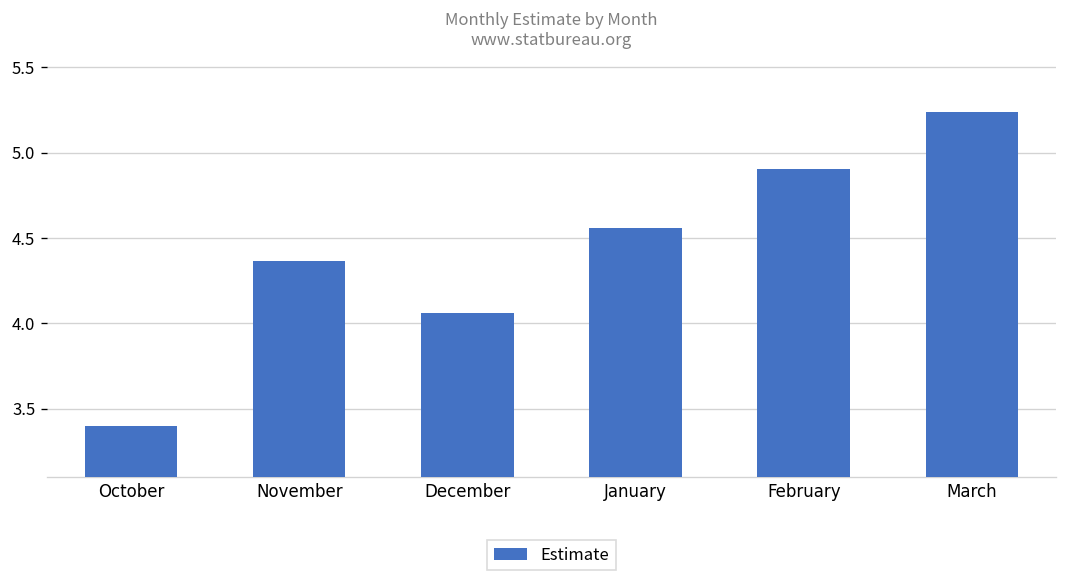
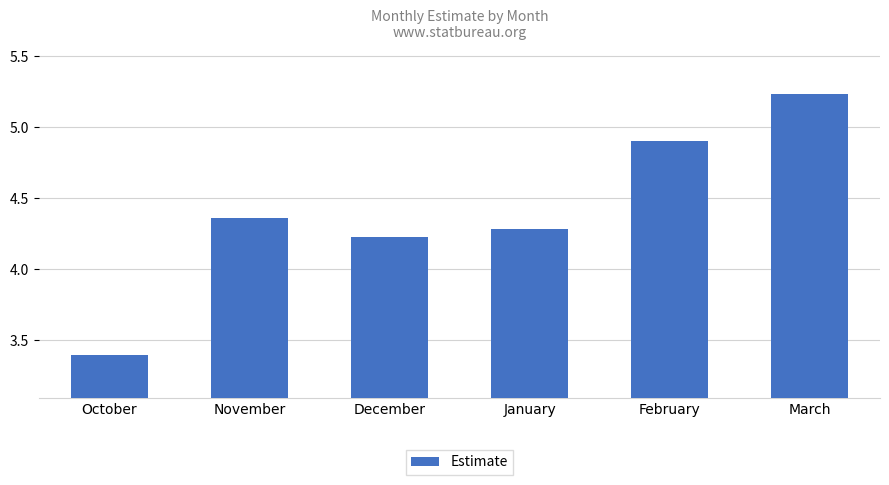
  {
    "October": 3.40,
    "November": 4.36,
-   "December": 4.06,
-   "January": 4.56,
+   "December": 4.23,
+   "January": 4.28,
    "February": 4.91,
    "March": 5.24
  }
